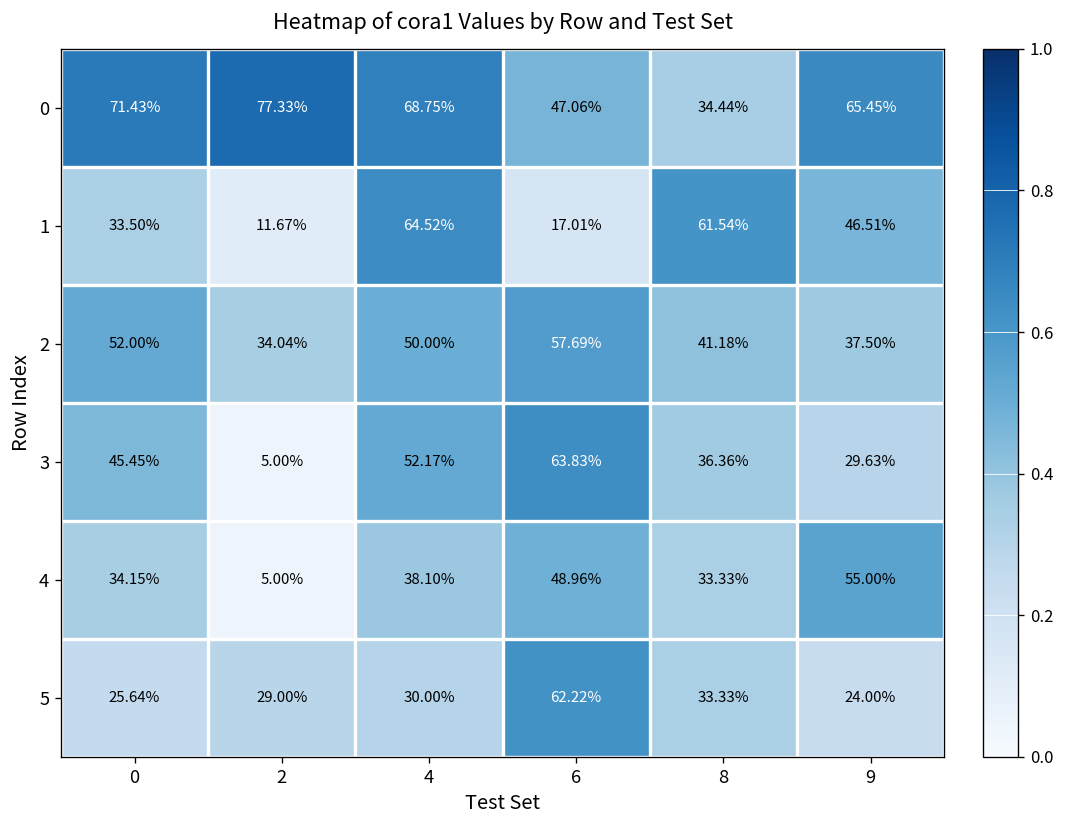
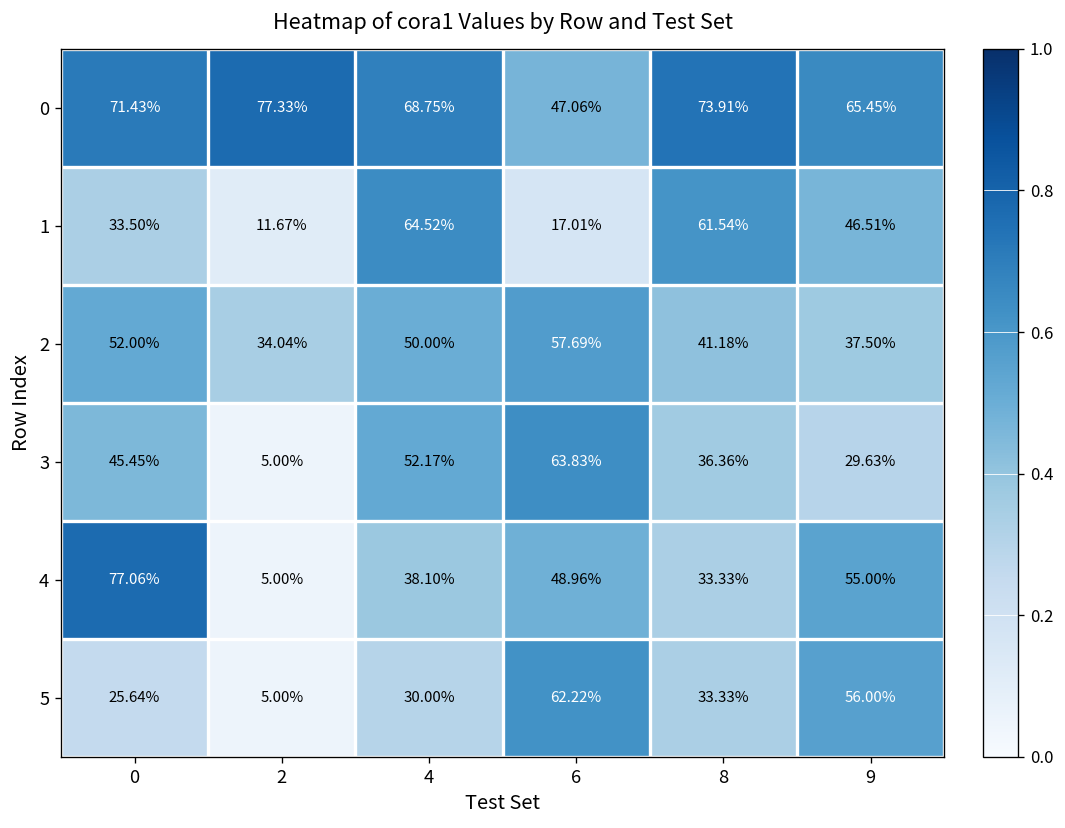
  {
    "0": {
      "0": "71.43%",
      "2": "77.33%",
      "4": "68.75%",
      "6": "47.06%",
-     "8": "34.44%",
+     "8": "73.91%",
      "9": "65.45%"
    },
    "1": {
      "0": "33.50%",
      "2": "11.67%",
      "4": "64.52%",
      "6": "17.01%",
      "8": "61.54%",
      "9": "46.51%"
    },
    "2": {
      "0": "52.00%",
      "2": "34.04%",
      "4": "50.00%",
      "6": "57.69%",
      "8": "41.18%",
      "9": "37.50%"
    },
    "3": {
      "0": "45.45%",
      "2": "5.00%",
      "4": "52.17%",
      "6": "63.83%",
      "8": "36.36%",
      "9": "29.63%"
    },
    "4": {
-     "0": "34.15%",
+     "0": "77.06%",
      "2": "5.00%",
      "4": "38.10%",
      "6": "48.96%",
      "8": "33.33%",
      "9": "55.00%"
    },
    "5": {
      "0": "25.64%",
-     "2": "29.00%",
+     "2": "5.00%",
      "4": "30.00%",
      "6": "62.22%",
      "8": "33.33%",
-     "9": "24.00%"
+     "9": "56.00%"
    }
  }
